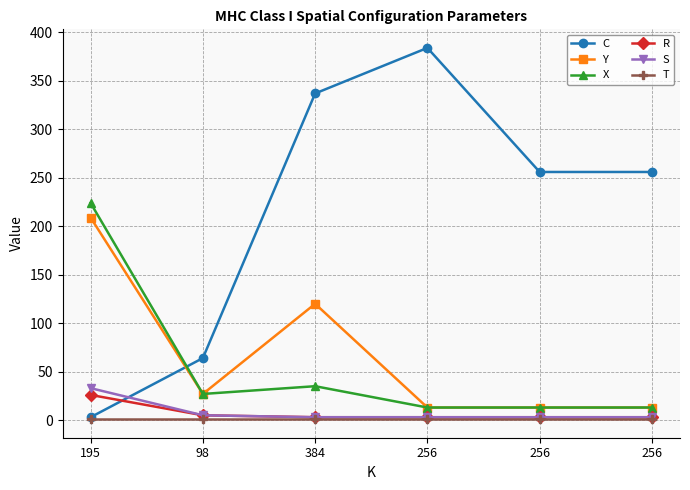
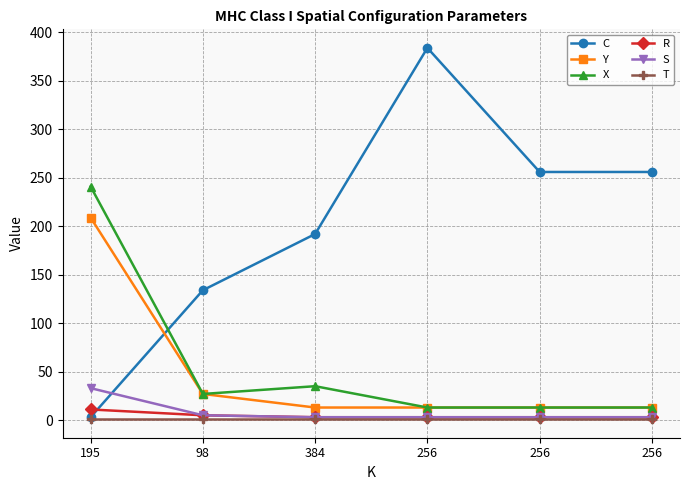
  {
    "C": {
-     "98": 60,
-     "384": 340
+     "98": 130,
+     "384": 190
    },
    "Y": {
      "195": 210,
-     "384": 120
+     "384": 10
    },
    "X": {
-     "195": 220,
+     "195": 240,
      "384": 40
    },
    "R": {
-     "195": 30
+     "195": 10
    },
    "S": {
      "195": 30
    },
    "T": {
      "98": 0
    }
  }
